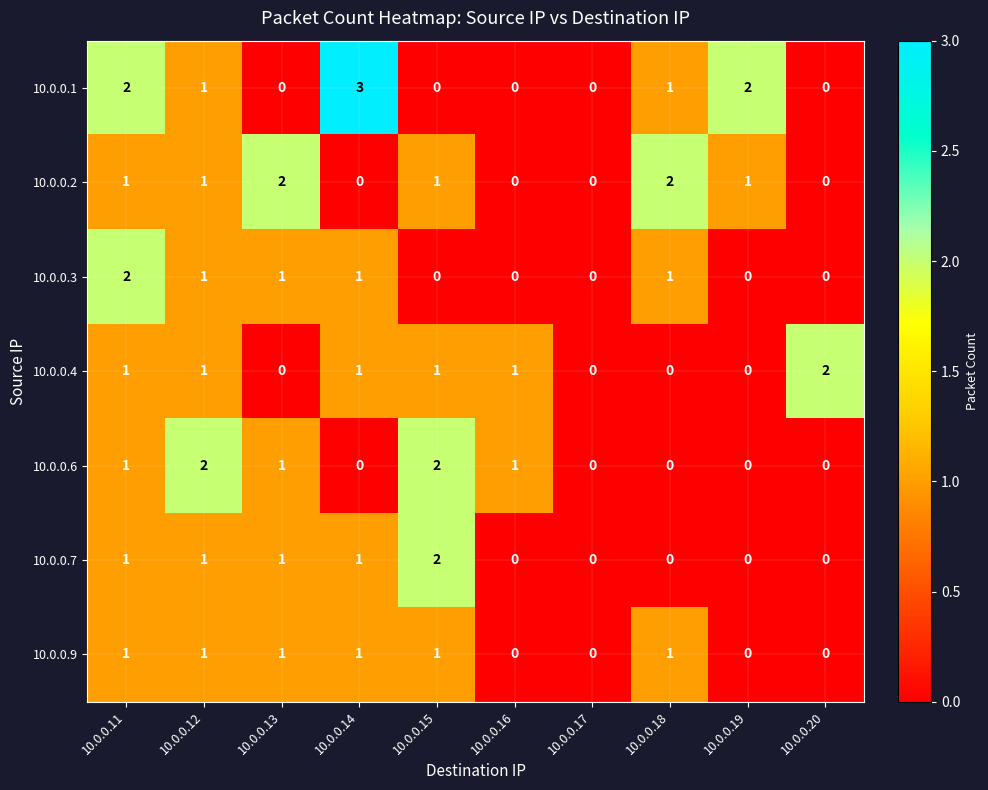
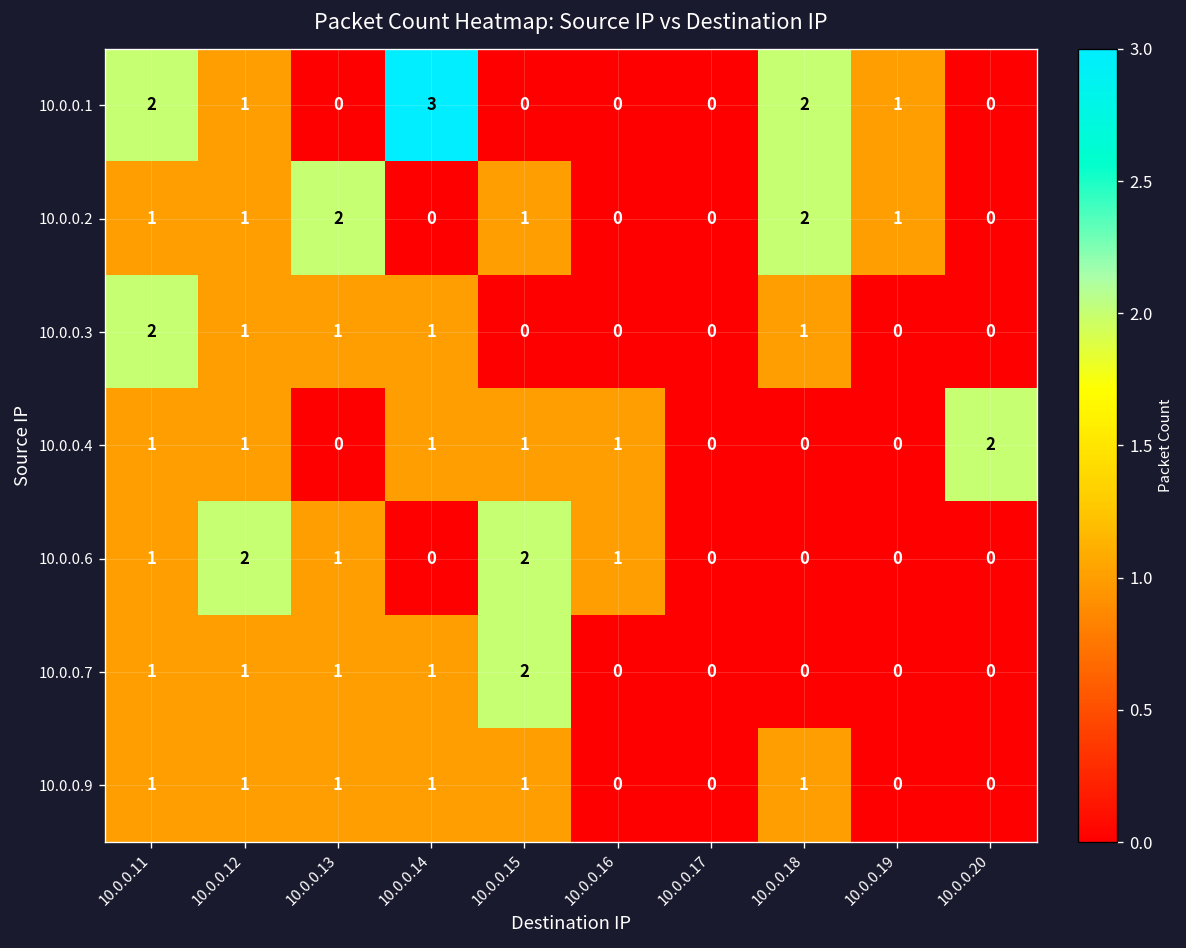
  {
    "10.0.0.1": {
      "10.0.0.11": 2,
      "10.0.0.12": 1,
      "10.0.0.13": 0,
      "10.0.0.14": 3,
      "10.0.0.15": 0,
      "10.0.0.16": 0,
      "10.0.0.17": 0,
-     "10.0.0.18": 1,
-     "10.0.0.19": 2,
+     "10.0.0.18": 2,
+     "10.0.0.19": 1,
      "10.0.0.20": 0
    },
    "10.0.0.2": {
      "10.0.0.11": 1,
      "10.0.0.12": 1,
      "10.0.0.13": 2,
      "10.0.0.14": 0,
      "10.0.0.15": 1,
      "10.0.0.16": 0,
      "10.0.0.17": 0,
      "10.0.0.18": 2,
      "10.0.0.19": 1,
      "10.0.0.20": 0
    },
    "10.0.0.3": {
      "10.0.0.11": 2,
      "10.0.0.12": 1,
      "10.0.0.13": 1,
      "10.0.0.14": 1,
      "10.0.0.15": 0,
      "10.0.0.16": 0,
      "10.0.0.17": 0,
      "10.0.0.18": 1,
      "10.0.0.19": 0,
      "10.0.0.20": 0
    },
    "10.0.0.4": {
      "10.0.0.11": 1,
      "10.0.0.12": 1,
      "10.0.0.13": 0,
      "10.0.0.14": 1,
      "10.0.0.15": 1,
      "10.0.0.16": 1,
      "10.0.0.17": 0,
      "10.0.0.18": 0,
      "10.0.0.19": 0,
      "10.0.0.20": 2
    },
    "10.0.0.6": {
      "10.0.0.11": 1,
      "10.0.0.12": 2,
      "10.0.0.13": 1,
      "10.0.0.14": 0,
      "10.0.0.15": 2,
      "10.0.0.16": 1,
      "10.0.0.17": 0,
      "10.0.0.18": 0,
      "10.0.0.19": 0,
      "10.0.0.20": 0
    },
    "10.0.0.7": {
      "10.0.0.11": 1,
      "10.0.0.12": 1,
      "10.0.0.13": 1,
      "10.0.0.14": 1,
      "10.0.0.15": 2,
      "10.0.0.16": 0,
      "10.0.0.17": 0,
      "10.0.0.18": 0,
      "10.0.0.19": 0,
      "10.0.0.20": 0
    },
    "10.0.0.9": {
      "10.0.0.11": 1,
      "10.0.0.12": 1,
      "10.0.0.13": 1,
      "10.0.0.14": 1,
      "10.0.0.15": 1,
      "10.0.0.16": 0,
      "10.0.0.17": 0,
      "10.0.0.18": 1,
      "10.0.0.19": 0,
      "10.0.0.20": 0
    }
  }
